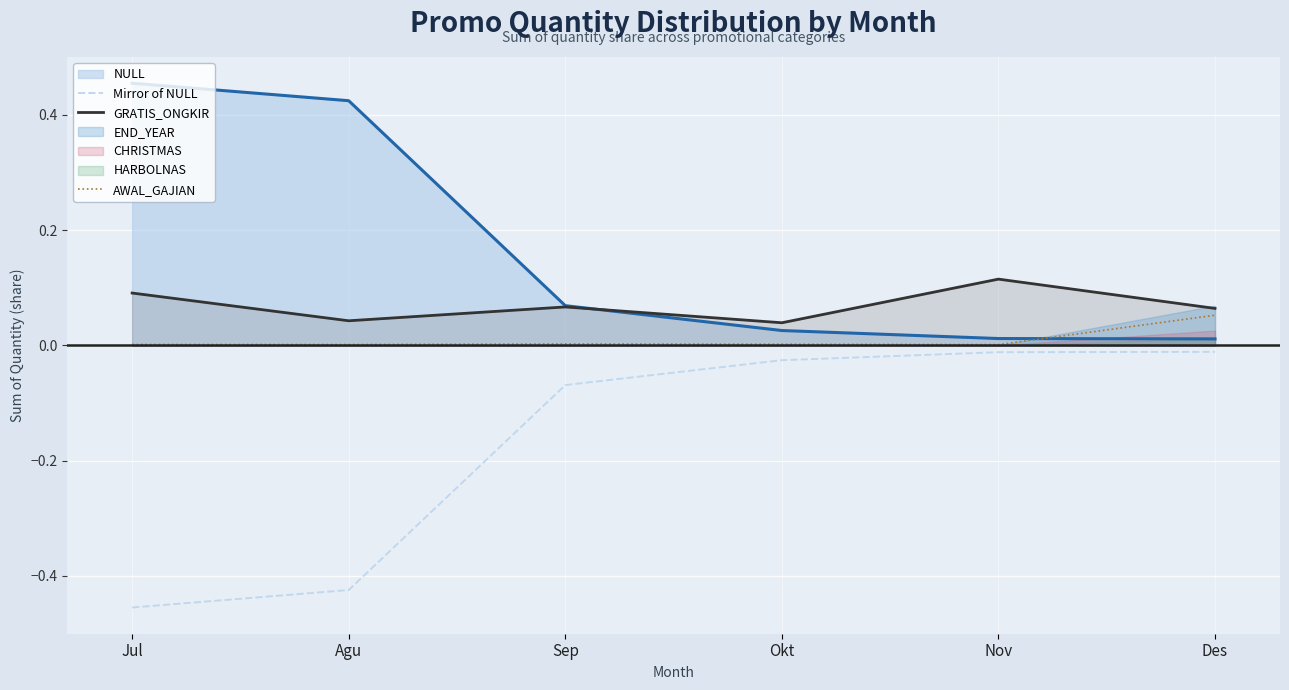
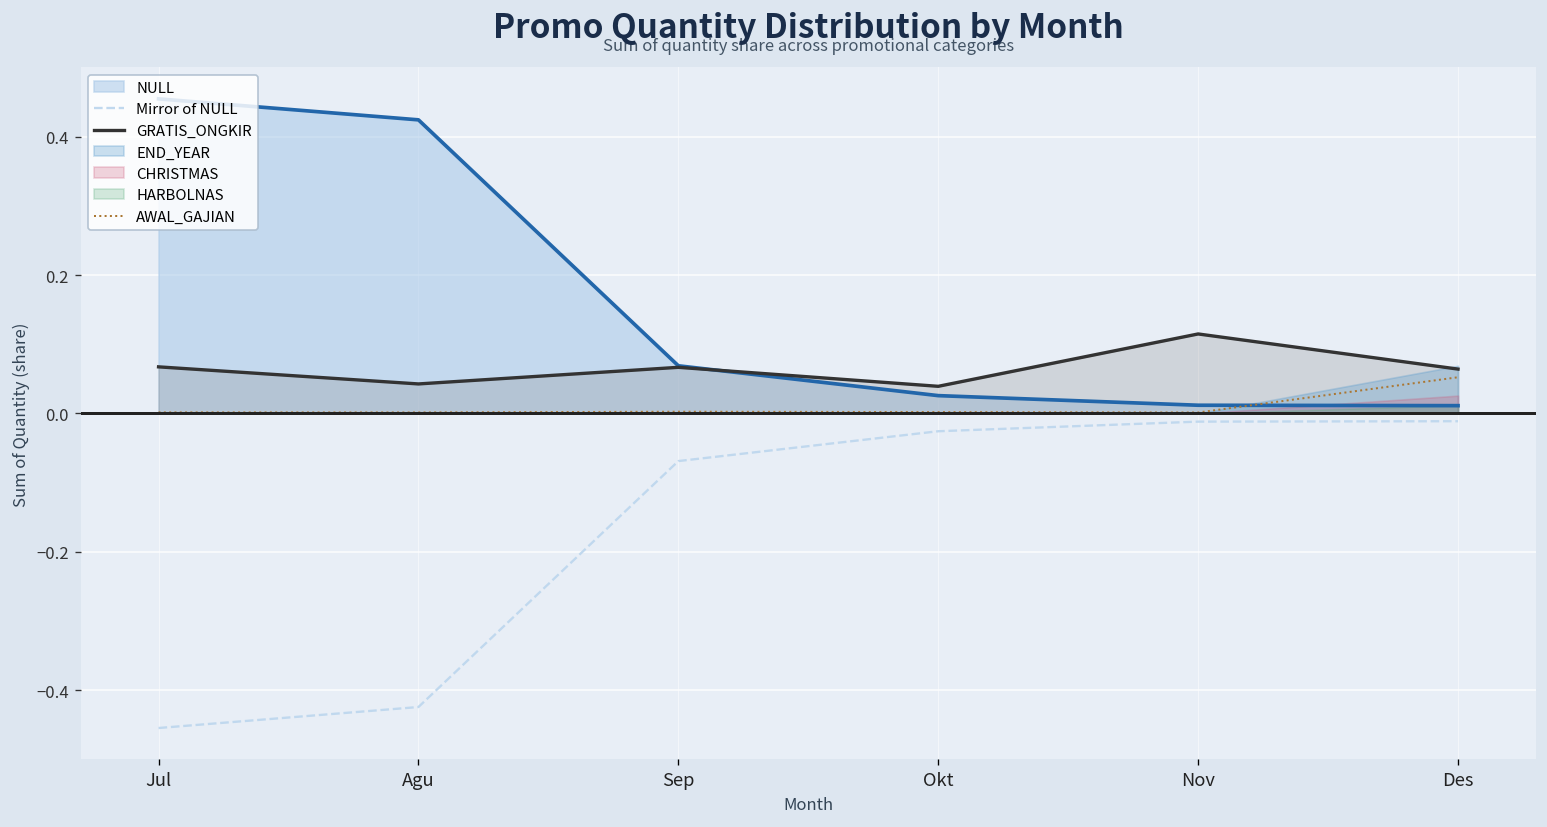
  {
    "GRATIS_ONGKIR": {
-     "Jul": 0.09,
+     "Jul": 0.07,
      "Agu": 0.04,
      "Okt": 0.04,
      "Nov": 0.11,
      "Des": 0.06
    },
    "AWAL_GAJIAN": {
      "Des": 0.05
    }
  }
